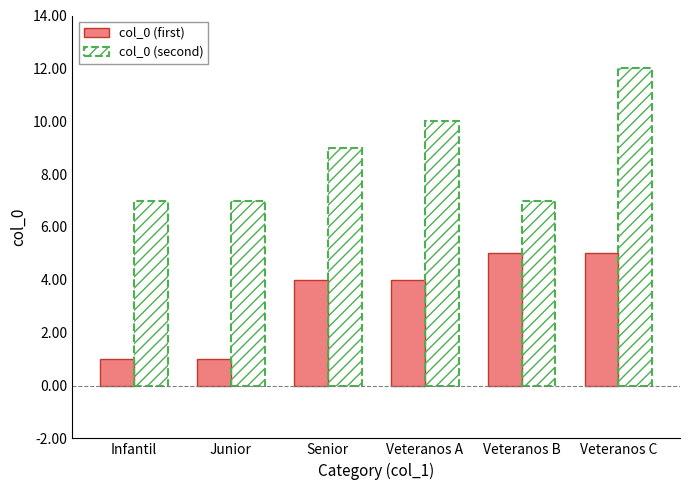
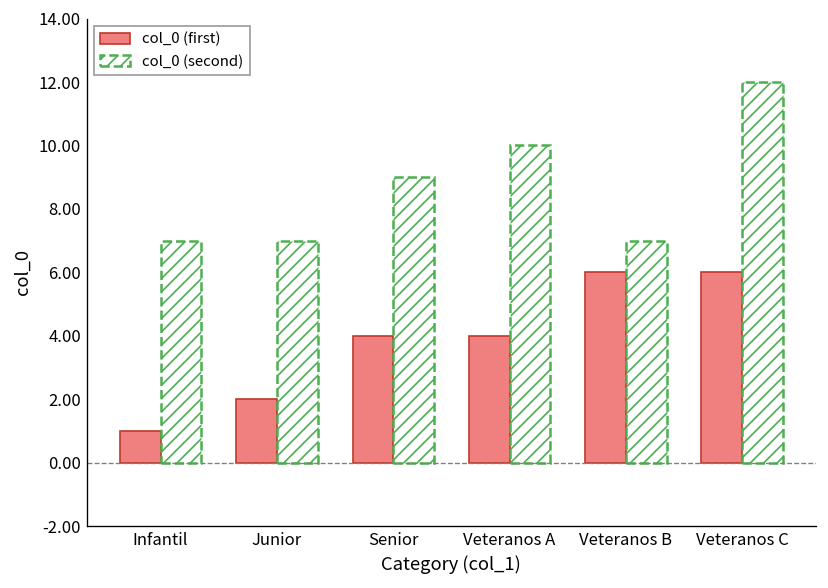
  {
    "col_0 (first)": {
      "Infantil": 1,
-     "Junior": 1,
+     "Junior": 2,
      "Senior": 4,
      "Veteranos A": 4,
-     "Veteranos B": 5,
-     "Veteranos C": 5
+     "Veteranos B": 6,
+     "Veteranos C": 6
    },
    "col_0 (second)": {
      "Infantil": 7,
      "Junior": 7,
      "Senior": 9,
      "Veteranos A": 10,
      "Veteranos B": 7,
      "Veteranos C": 12
    }
  }
